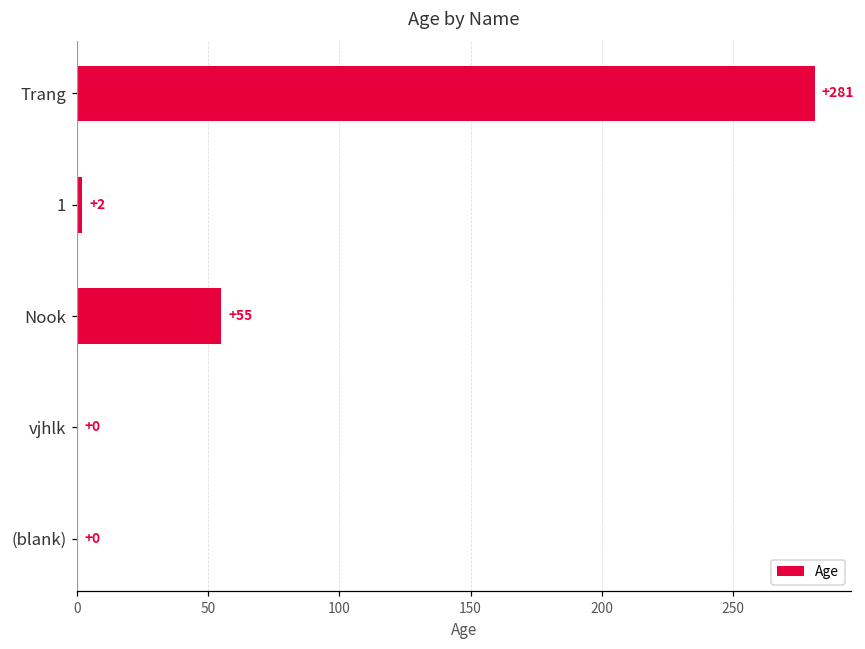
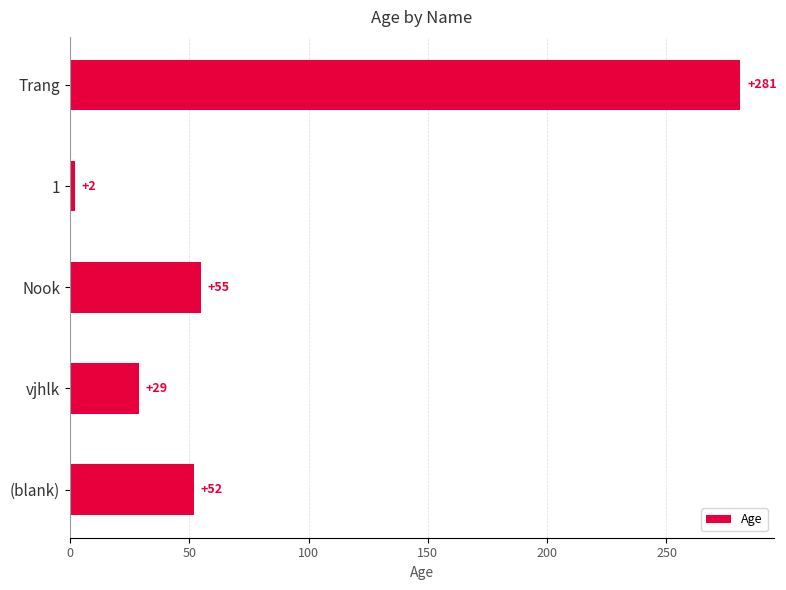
  {
    "Trang": "+281",
    "1": "+2",
    "Nook": "+55",
-   "vjhlk": "+0",
-   "(blank)": "+0"
+   "vjhlk": "+29",
+   "(blank)": "+52"
  }
